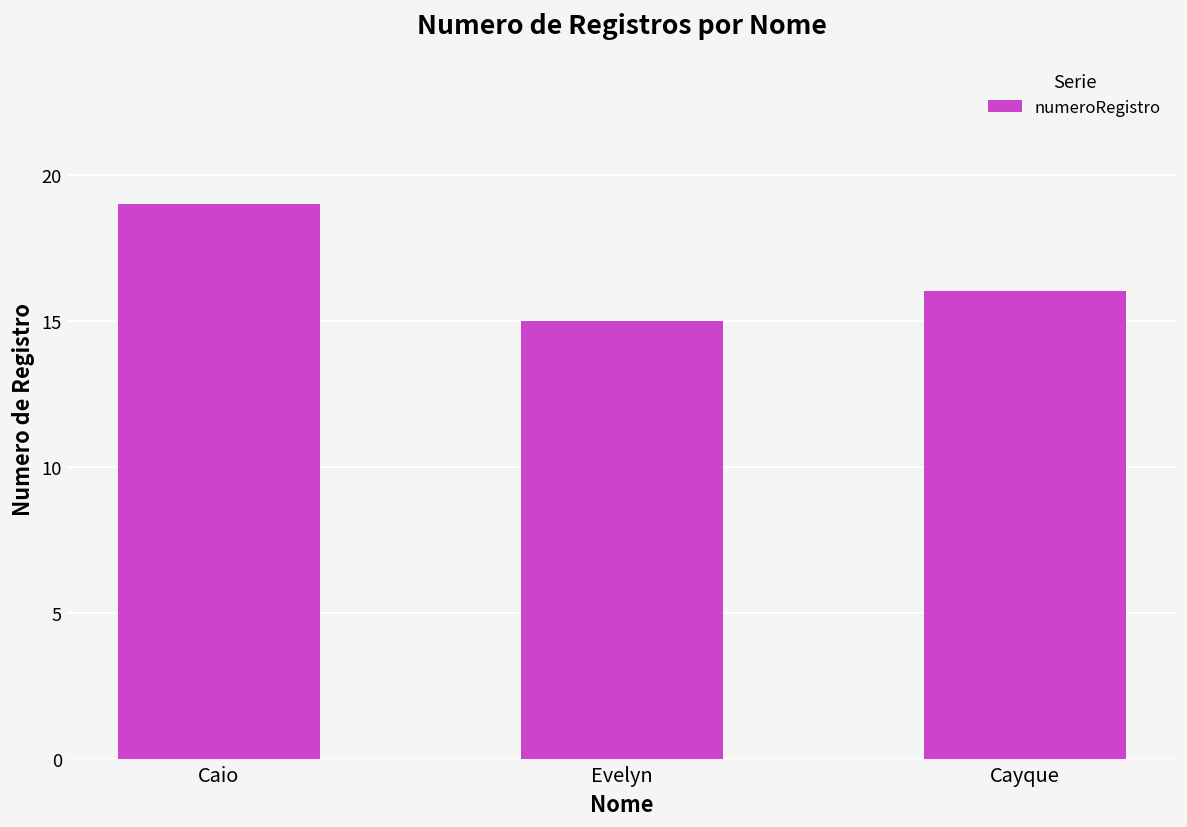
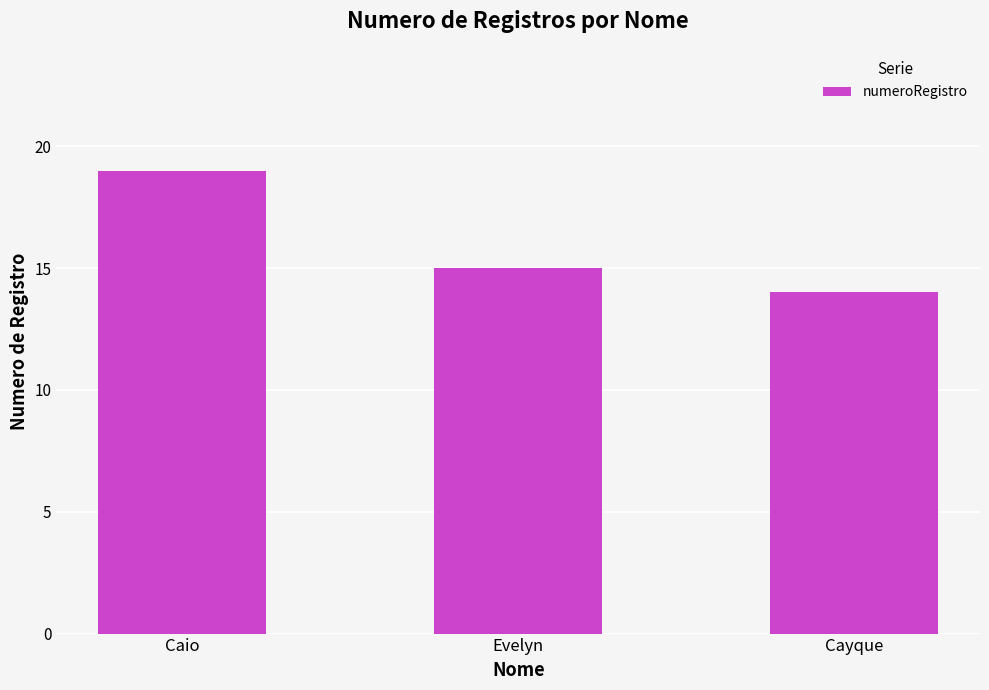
  {
    "Caio": 19,
    "Evelyn": 15,
-   "Cayque": 16
+   "Cayque": 14
  }
